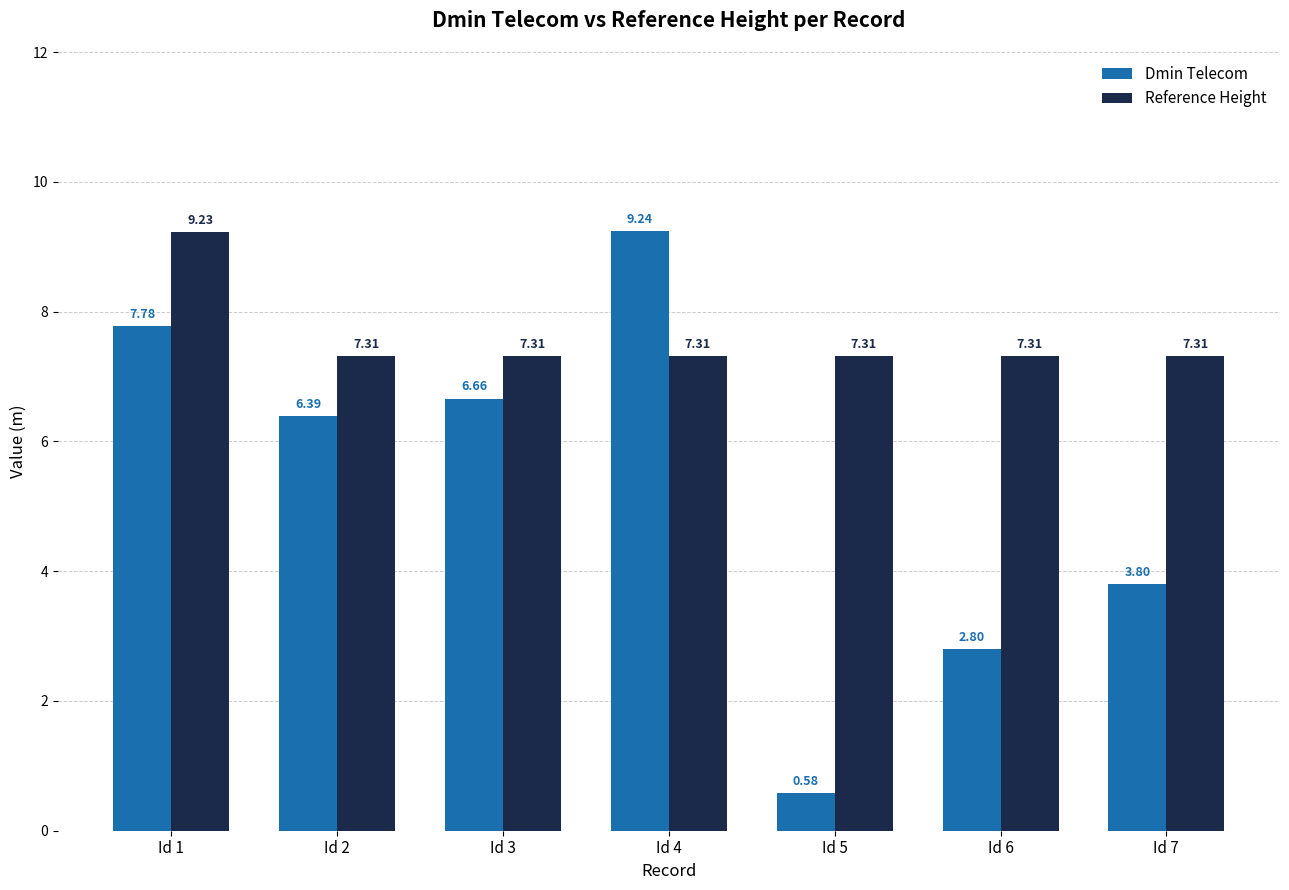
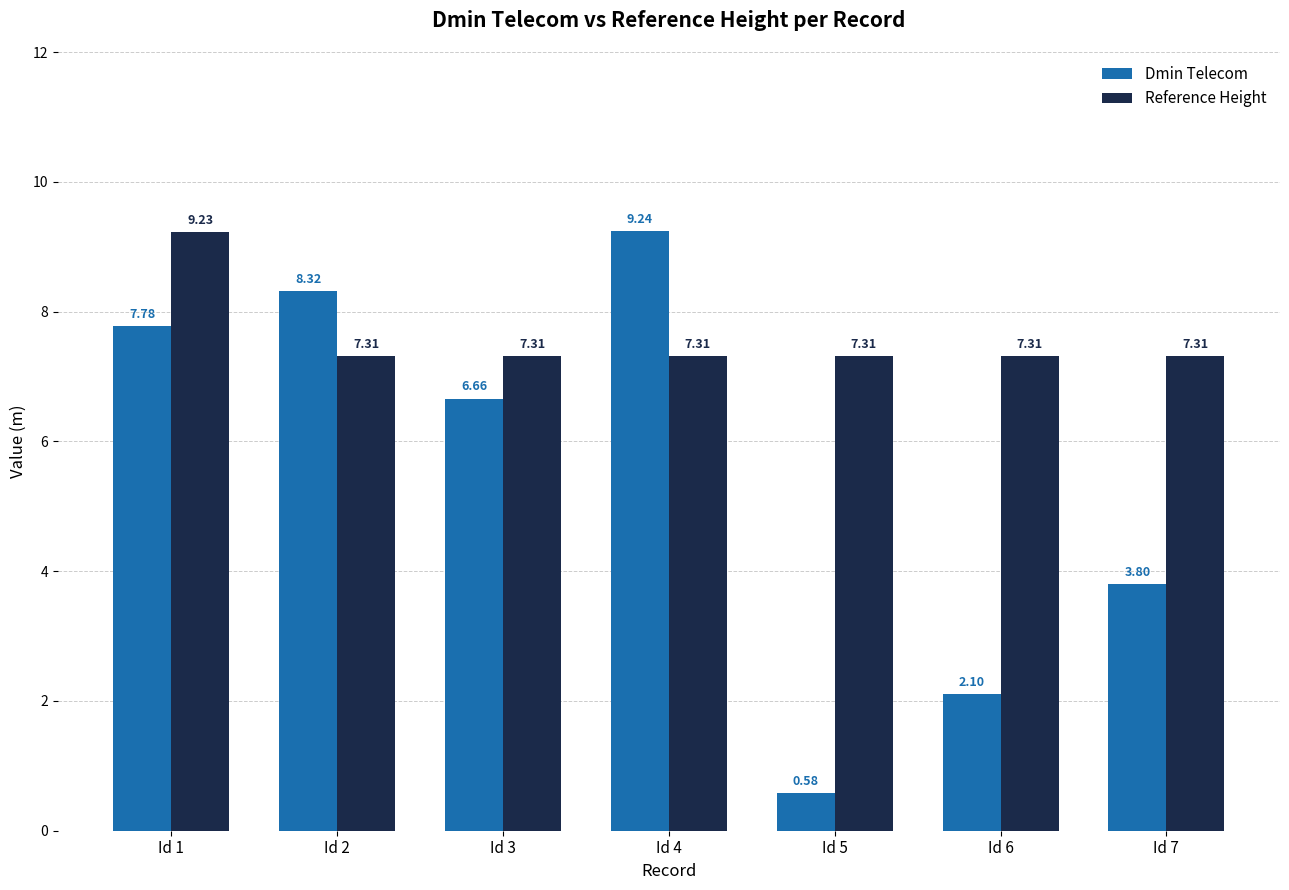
  {
    "Dmin Telecom": {
      "Id 1": 7.78,
-     "Id 2": 6.39,
+     "Id 2": 8.32,
      "Id 3": 6.66,
      "Id 4": 9.24,
      "Id 5": 0.58,
-     "Id 6": 2.80,
+     "Id 6": 2.10,
      "Id 7": 3.80
    },
    "Reference Height": {
      "Id 1": 9.23,
      "Id 2": 7.31,
      "Id 3": 7.31,
      "Id 4": 7.31,
      "Id 5": 7.31,
      "Id 6": 7.31,
      "Id 7": 7.31
    }
  }
